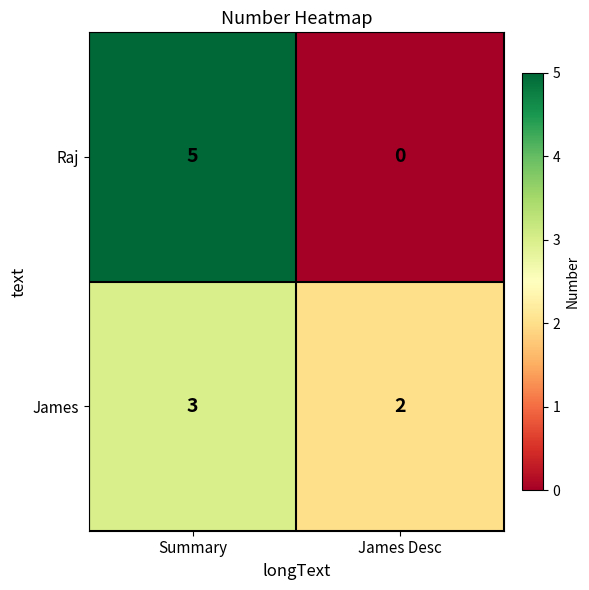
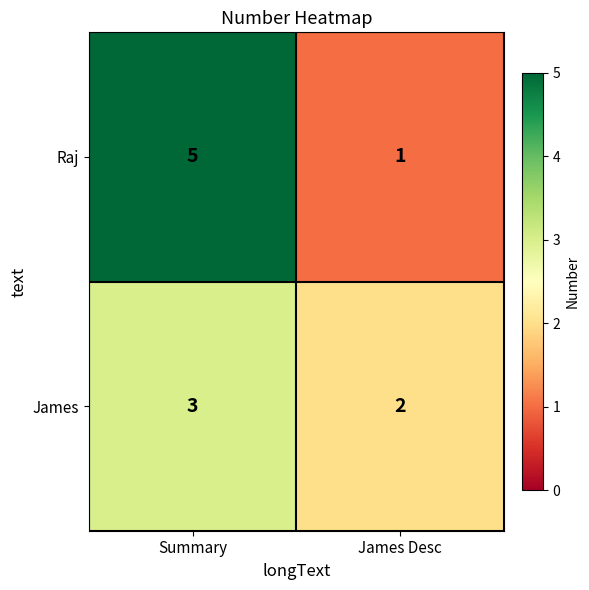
  {
    "Raj": {
      "Summary": 5,
-     "James Desc": 0
+     "James Desc": 1
    },
    "James": {
      "Summary": 3,
      "James Desc": 2
    }
  }
